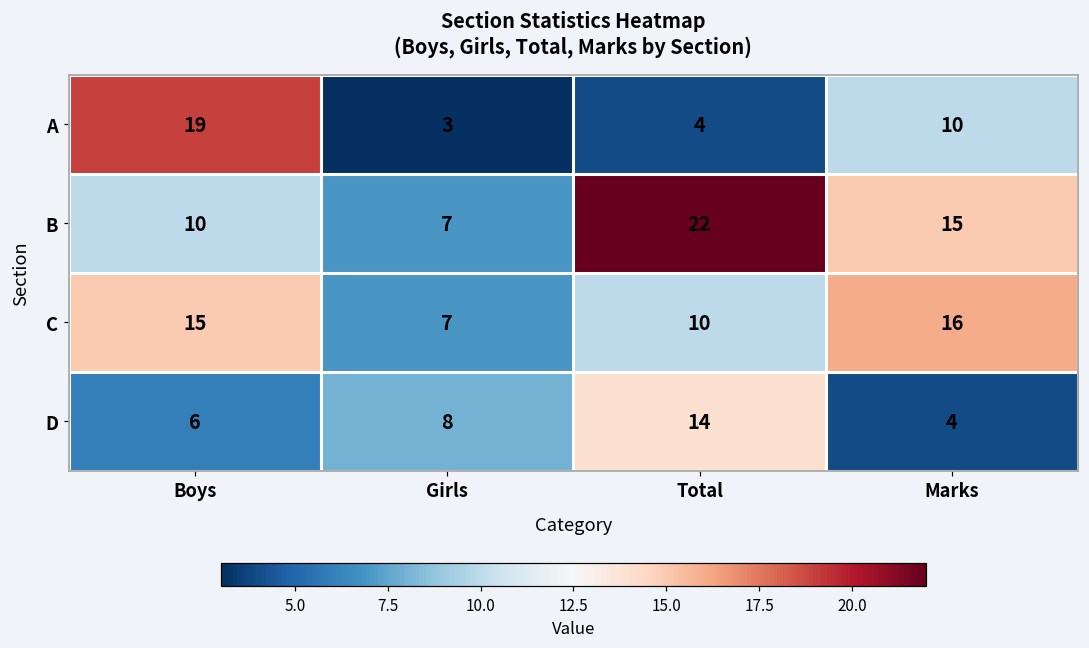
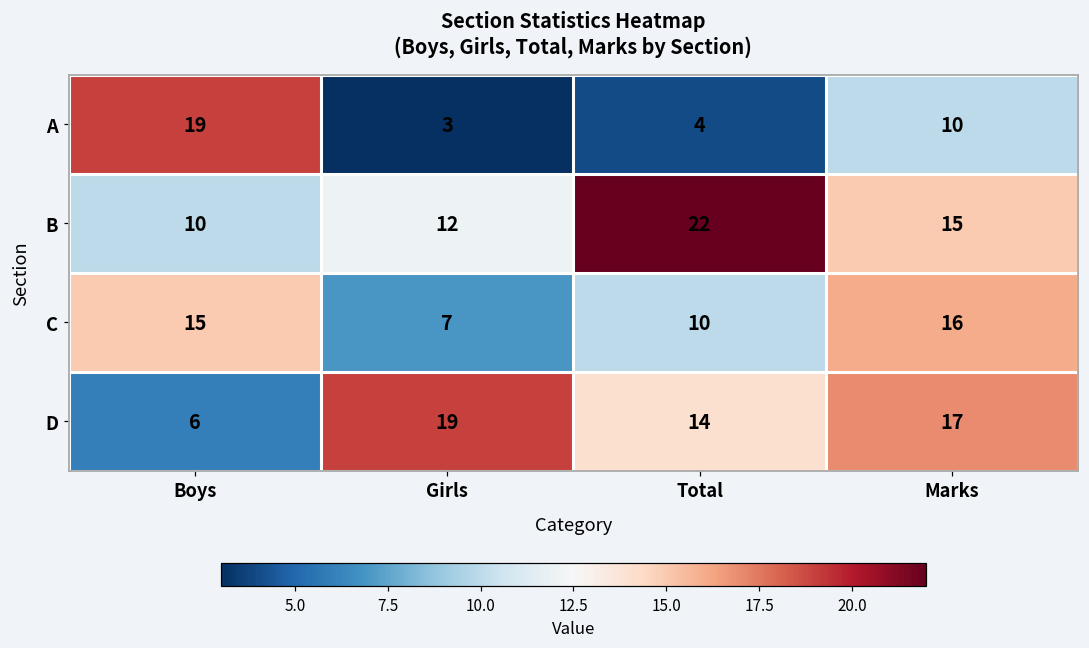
  {
    "A": {
      "Boys": 19,
      "Girls": 3,
      "Total": 4,
      "Marks": 10
    },
    "B": {
      "Boys": 10,
-     "Girls": 7,
+     "Girls": 12,
      "Total": 22,
      "Marks": 15
    },
    "C": {
      "Boys": 15,
      "Girls": 7,
      "Total": 10,
      "Marks": 16
    },
    "D": {
      "Boys": 6,
-     "Girls": 8,
+     "Girls": 19,
      "Total": 14,
-     "Marks": 4
+     "Marks": 17
    }
  }
